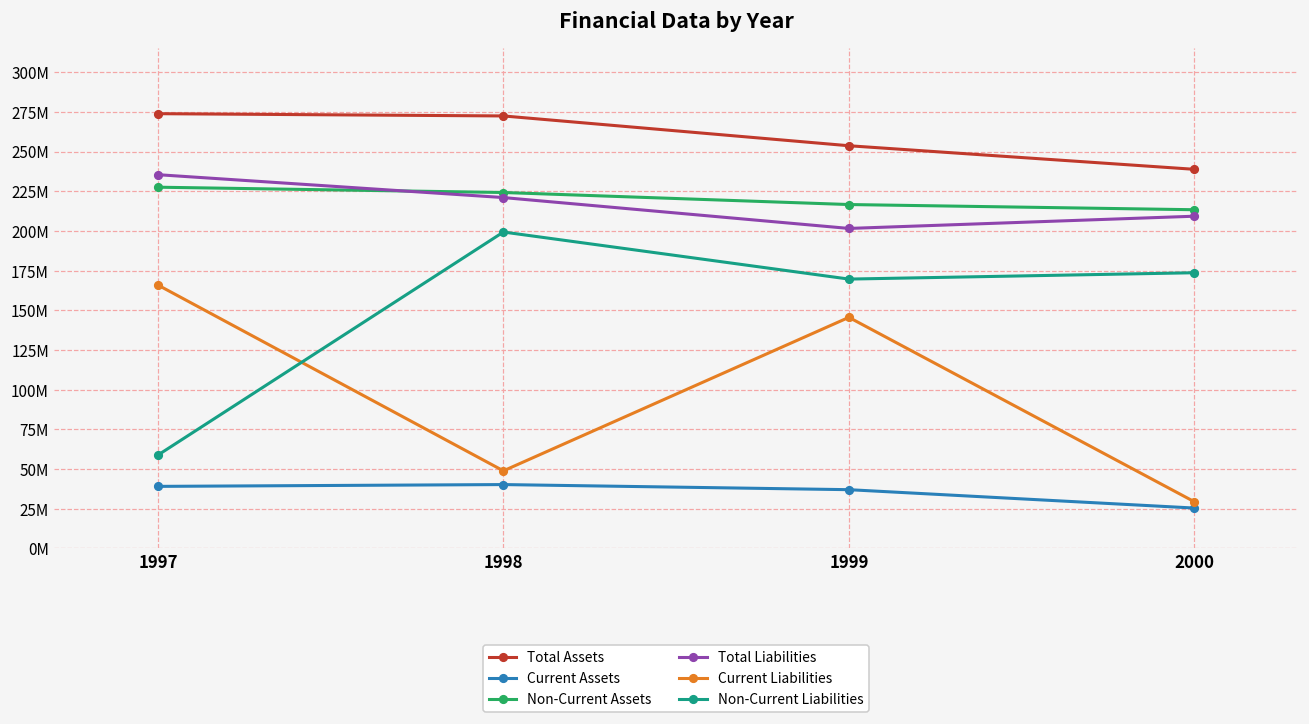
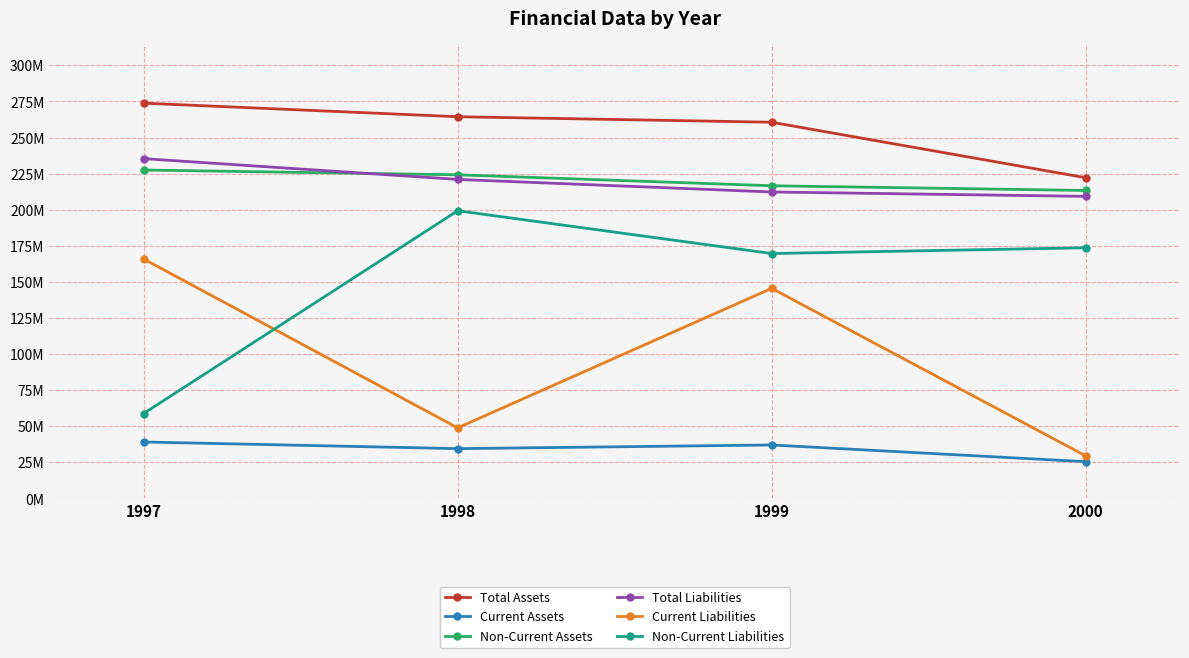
  {
    "Total Assets": {
      "1997": 274000000,
-     "1998": 272000000,
-     "1999": 254000000,
-     "2000": 239000000
+     "1998": 264000000,
+     "1999": 261000000,
+     "2000": 222000000
    },
    "Current Assets": {
      "1997": 39000000,
-     "1998": 40000000,
+     "1998": 34000000,
      "1999": 37000000,
      "2000": 25000000
    },
    "Total Liabilities": {
      "1997": 235000000,
      "1998": 221000000,
-     "1999": 202000000,
+     "1999": 212000000,
      "2000": 209000000
    },
    "Current Liabilities": {
      "1997": 166000000,
      "1998": 49000000,
      "1999": 146000000,
      "2000": 29000000
    }
  }
